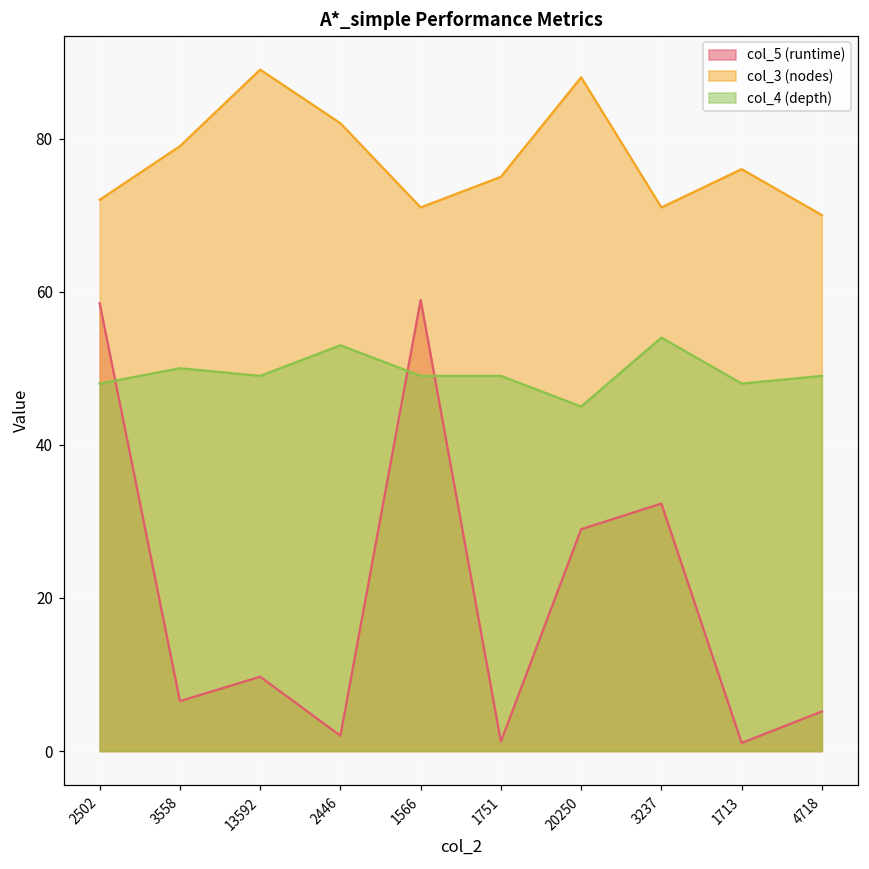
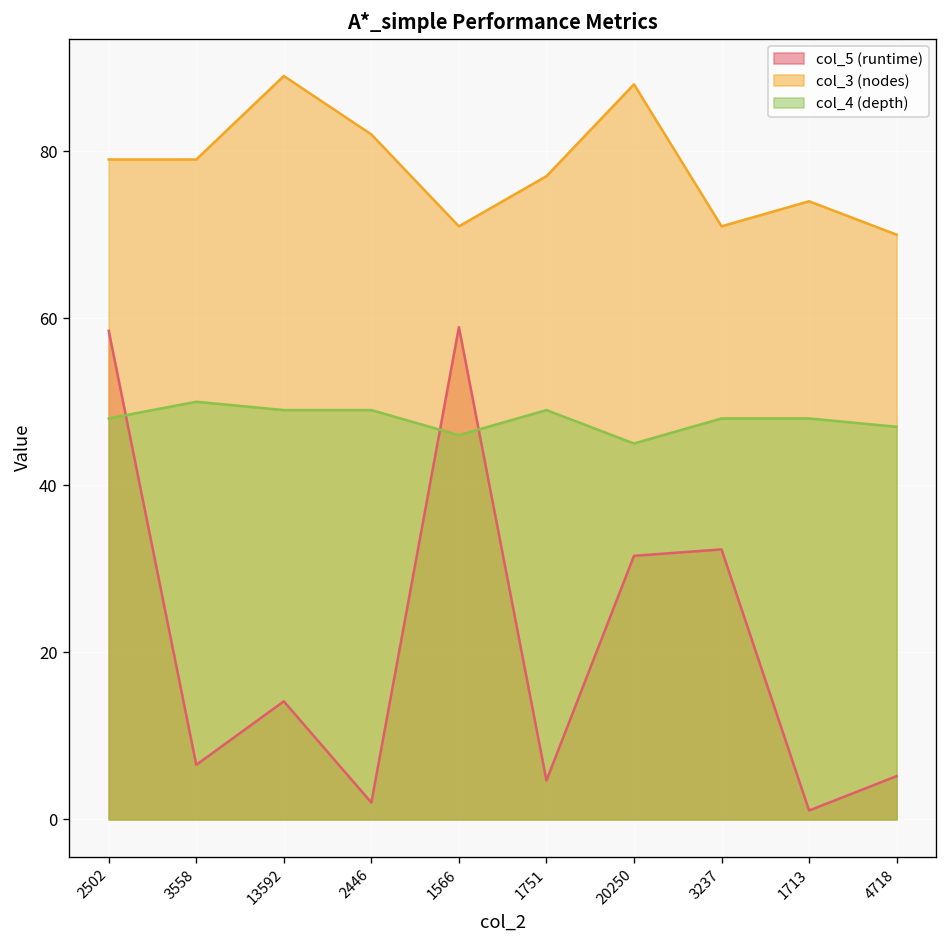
  {
    "col_5 (runtime)": {
      "2502": 58,
      "3558": 7,
-     "13592": 10,
+     "13592": 14,
      "2446": 2,
      "1566": 59,
-     "1751": 1,
-     "20250": 29,
+     "1751": 5,
+     "20250": 32,
      "3237": 32,
      "1713": 1,
      "4718": 5
    },
    "col_3 (nodes)": {
-     "2502": 72,
+     "2502": 79,
      "3558": 79,
      "13592": 89,
      "2446": 82,
      "1566": 71,
-     "1751": 75,
+     "1751": 77,
      "20250": 88,
      "3237": 71,
-     "1713": 76,
+     "1713": 74,
      "4718": 70
    },
    "col_4 (depth)": {
      "2502": 48,
      "3558": 50,
      "13592": 49,
-     "2446": 53,
-     "1566": 49,
+     "2446": 49,
+     "1566": 46,
      "1751": 49,
      "20250": 45,
-     "3237": 54,
+     "3237": 48,
      "1713": 48,
-     "4718": 49
+     "4718": 47
    }
  }
